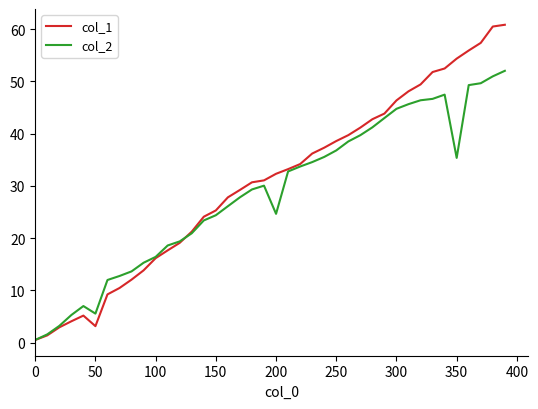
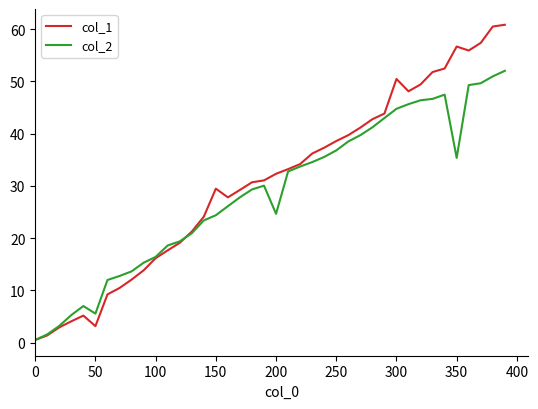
  {
    "col_1": {
      "50": 3,
-     "150": 25,
+     "150": 29,
      "200": 32,
      "250": 39,
-     "300": 46,
-     "350": 54
+     "300": 50,
+     "350": 57
    },
    "col_2": {
      "50": 6,
      "150": 24,
      "200": 25,
      "250": 37,
      "300": 45,
      "350": 35
    }
  }
